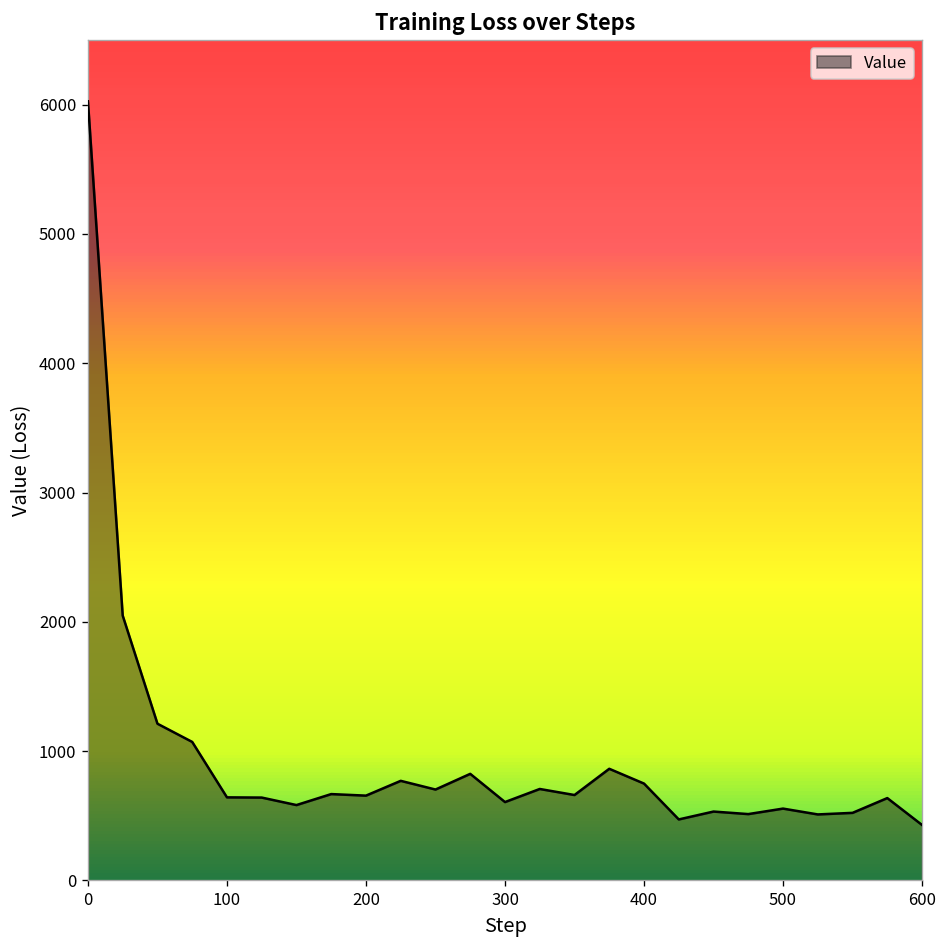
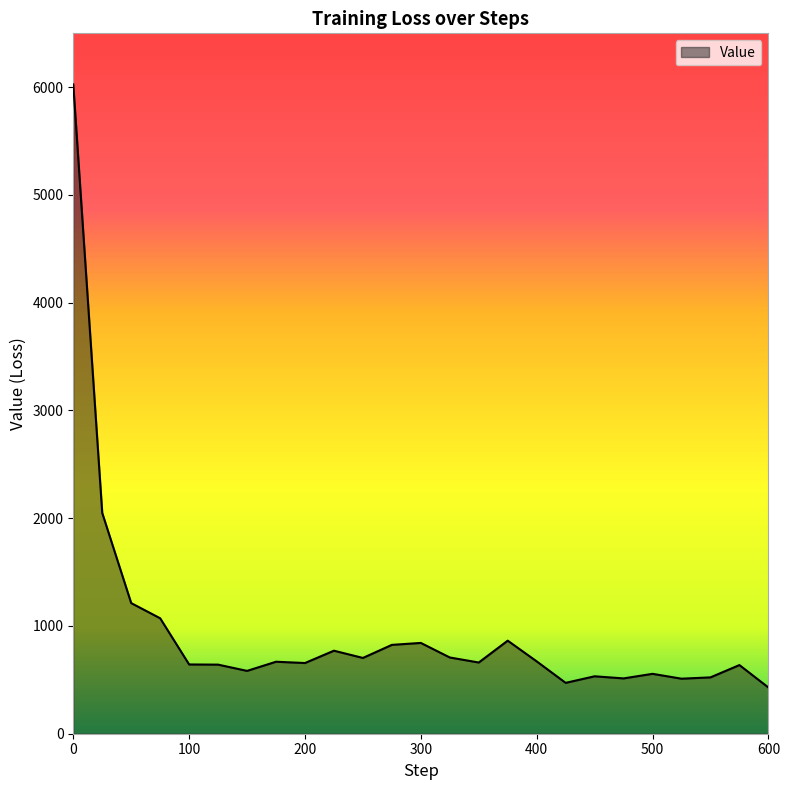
  {
    "0": 6030,
    "100": 640,
    "200": 660,
-   "300": 610,
-   "400": 750,
+   "300": 840,
+   "400": 670,
    "500": 560,
    "600": 430
  }
